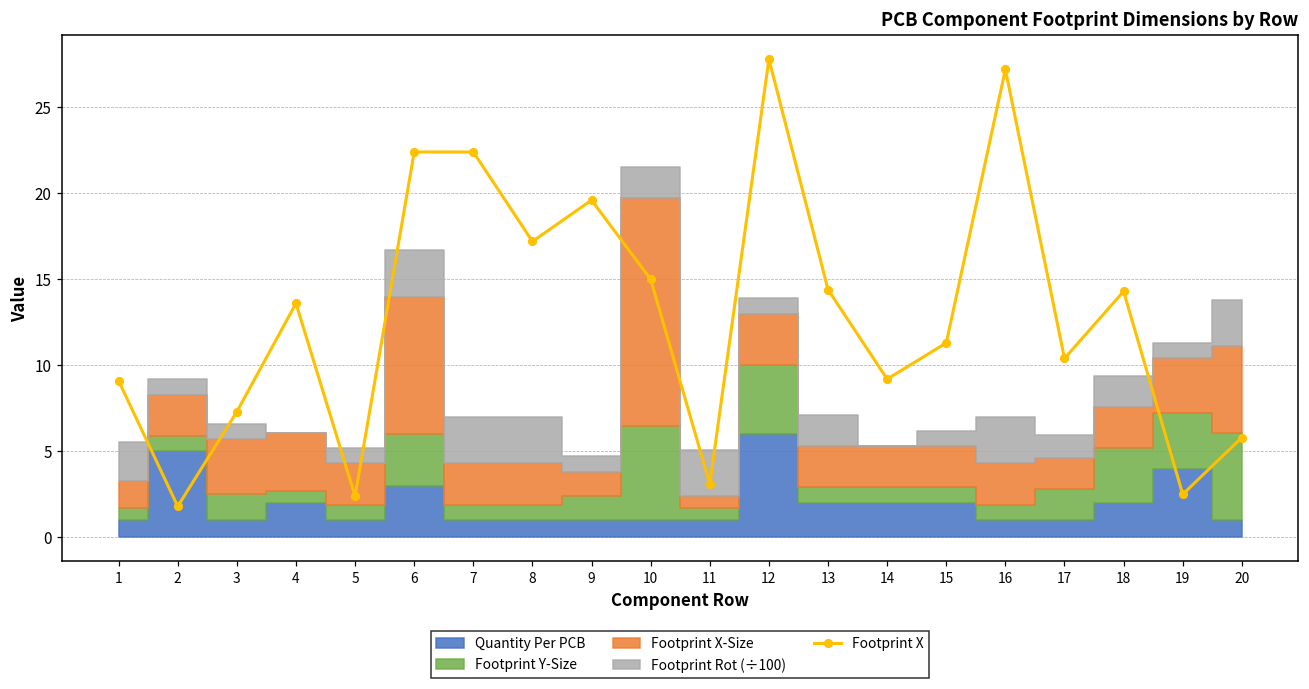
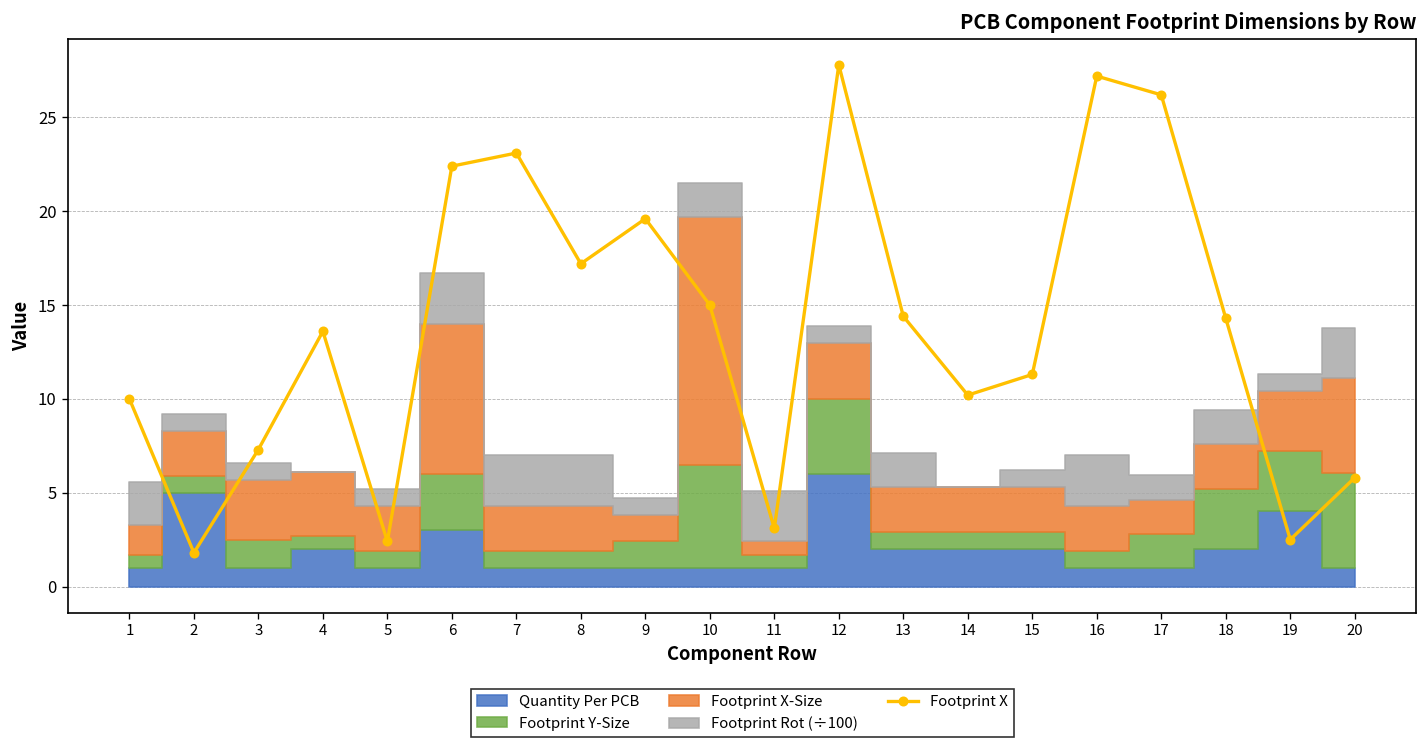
  {
    "Footprint X": {
-     "1": 9.1,
+     "1": 10.0,
      "2": 1.8,
      "3": 7.3,
      "4": 13.6,
      "5": 2.4,
      "6": 22.4,
-     "7": 22.4,
+     "7": 23.1,
      "8": 17.2,
      "9": 19.6,
      "10": 15.0,
      "11": 3.1,
      "12": 27.8,
      "13": 14.4,
-     "14": 9.2,
+     "14": 10.2,
      "15": 11.3,
      "16": 27.2,
-     "17": 10.4,
+     "17": 26.2,
      "18": 14.3,
      "19": 2.5,
      "20": 5.8
    }
  }
